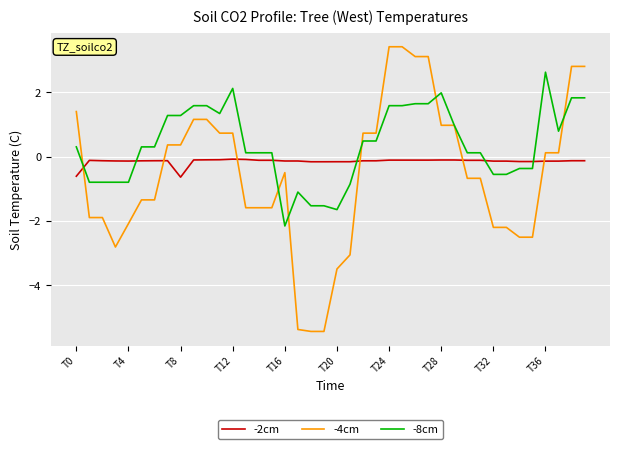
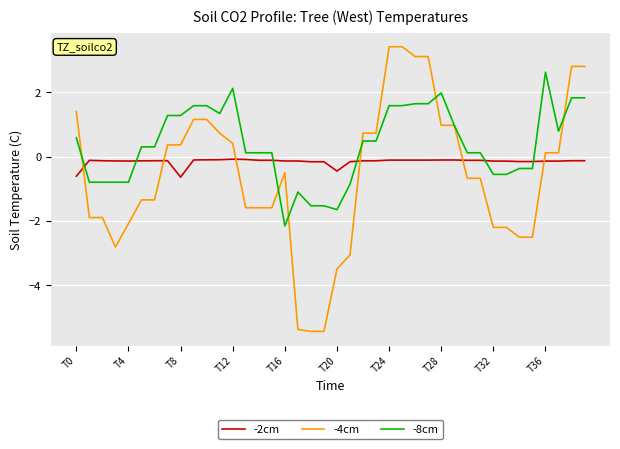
  {
    "-2cm": {
      "T0": -0.6,
      "T4": -0.1,
      "T8": -0.6,
      "T12": -0.1,
      "T16": -0.1,
-     "T20": -0.2,
+     "T20": -0.4,
      "T24": -0.1,
      "T28": -0.1,
      "T32": -0.1,
      "T36": -0.1
    },
    "-4cm": {
      "T0": 1.4,
      "T4": -2.1,
      "T8": 0.4,
-     "T12": 0.7,
+     "T12": 0.4,
      "T16": -0.5,
      "T20": -3.5,
      "T24": 3.4,
      "T28": 1.0,
      "T32": -2.2,
      "T36": 0.1
    },
    "-8cm": {
-     "T0": 0.3,
+     "T0": 0.6,
      "T4": -0.8,
      "T8": 1.3,
      "T12": 2.1,
      "T16": -2.2,
      "T20": -1.6,
      "T24": 1.6,
      "T28": 2.0,
      "T32": -0.5,
      "T36": 2.6
    }
  }
